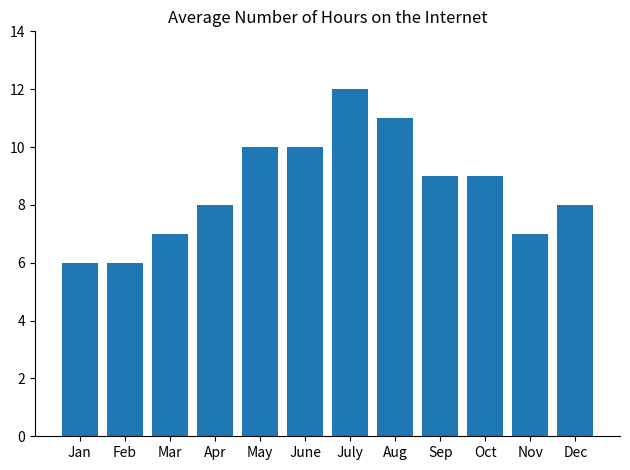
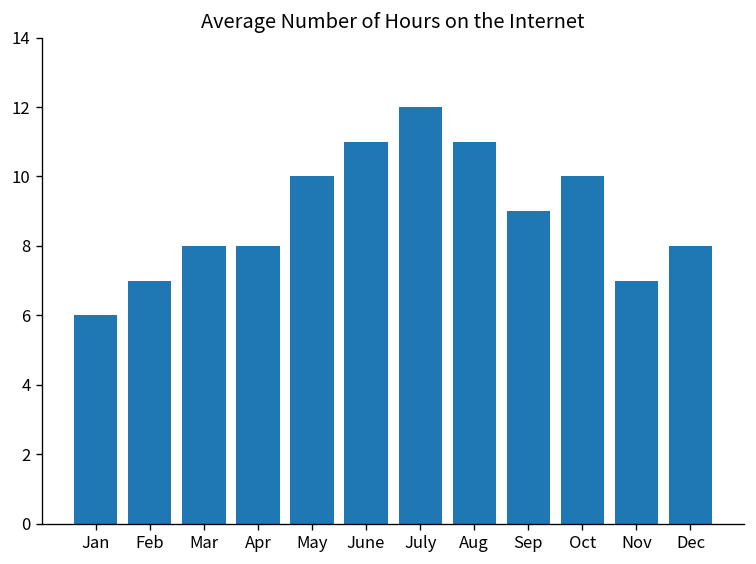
  {
    "Jan": 6,
-   "Feb": 6,
-   "Mar": 7,
+   "Feb": 7,
+   "Mar": 8,
    "Apr": 8,
    "May": 10,
-   "June": 10,
+   "June": 11,
    "July": 12,
    "Aug": 11,
    "Sep": 9,
-   "Oct": 9,
+   "Oct": 10,
    "Nov": 7,
    "Dec": 8
  }
